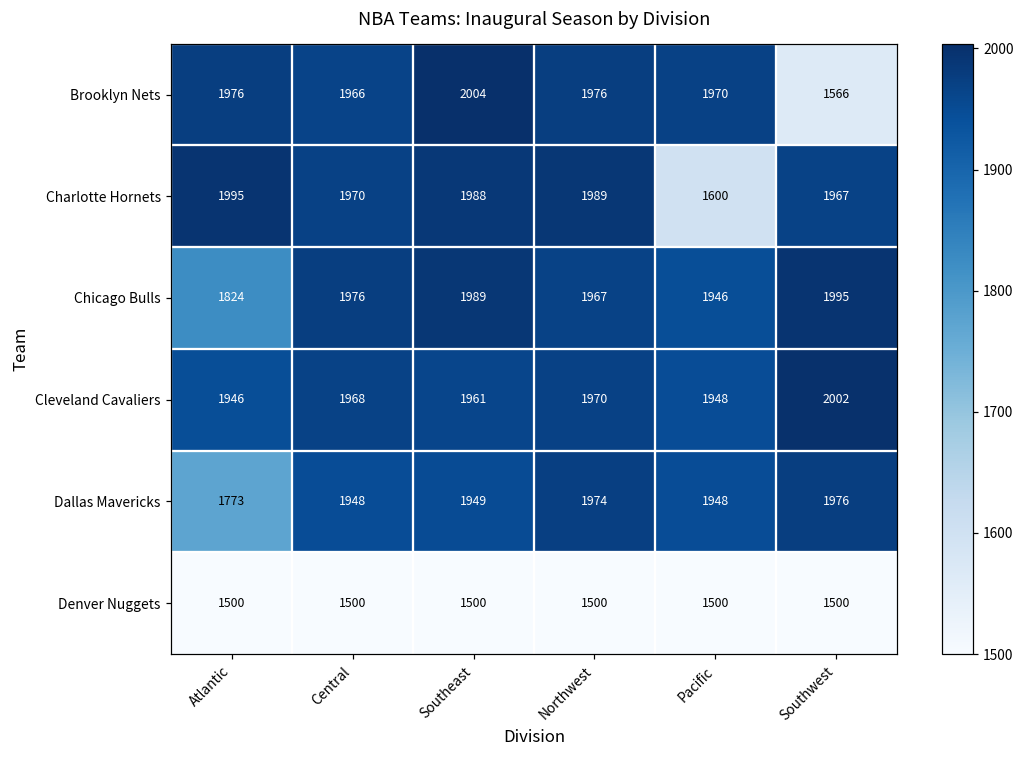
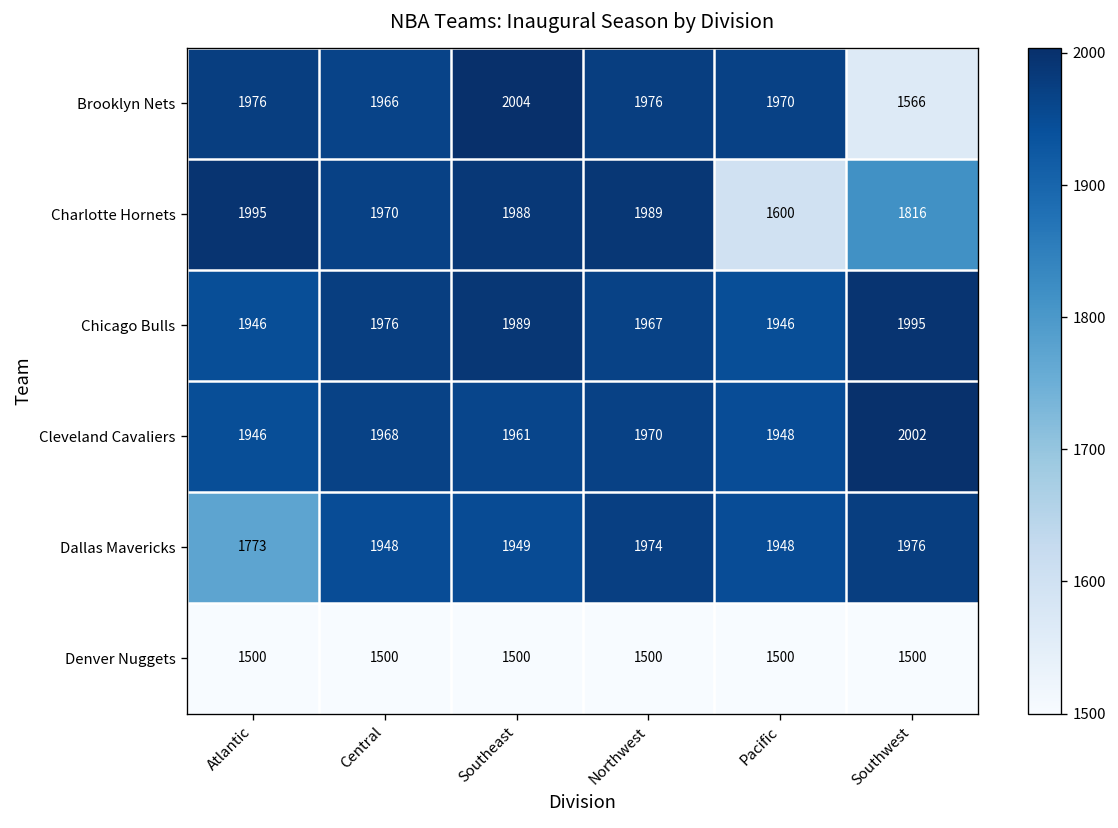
  {
    "Brooklyn Nets": {
      "Atlantic": 1976,
      "Central": 1966,
      "Southeast": 2004,
      "Northwest": 1976,
      "Pacific": 1970,
      "Southwest": 1566
    },
    "Charlotte Hornets": {
      "Atlantic": 1995,
      "Central": 1970,
      "Southeast": 1988,
      "Northwest": 1989,
      "Pacific": 1600,
-     "Southwest": 1967
+     "Southwest": 1816
    },
    "Chicago Bulls": {
-     "Atlantic": 1824,
+     "Atlantic": 1946,
      "Central": 1976,
      "Southeast": 1989,
      "Northwest": 1967,
      "Pacific": 1946,
      "Southwest": 1995
    },
    "Cleveland Cavaliers": {
      "Atlantic": 1946,
      "Central": 1968,
      "Southeast": 1961,
      "Northwest": 1970,
      "Pacific": 1948,
      "Southwest": 2002
    },
    "Dallas Mavericks": {
      "Atlantic": 1773,
      "Central": 1948,
      "Southeast": 1949,
      "Northwest": 1974,
      "Pacific": 1948,
      "Southwest": 1976
    },
    "Denver Nuggets": {
      "Atlantic": 1500,
      "Central": 1500,
      "Southeast": 1500,
      "Northwest": 1500,
      "Pacific": 1500,
      "Southwest": 1500
    }
  }
